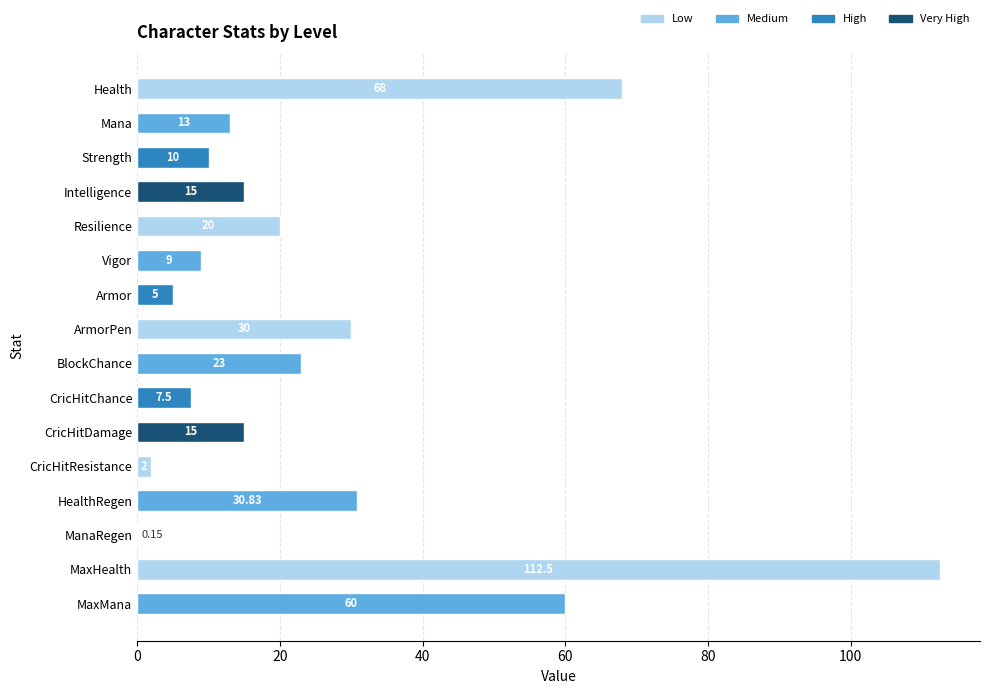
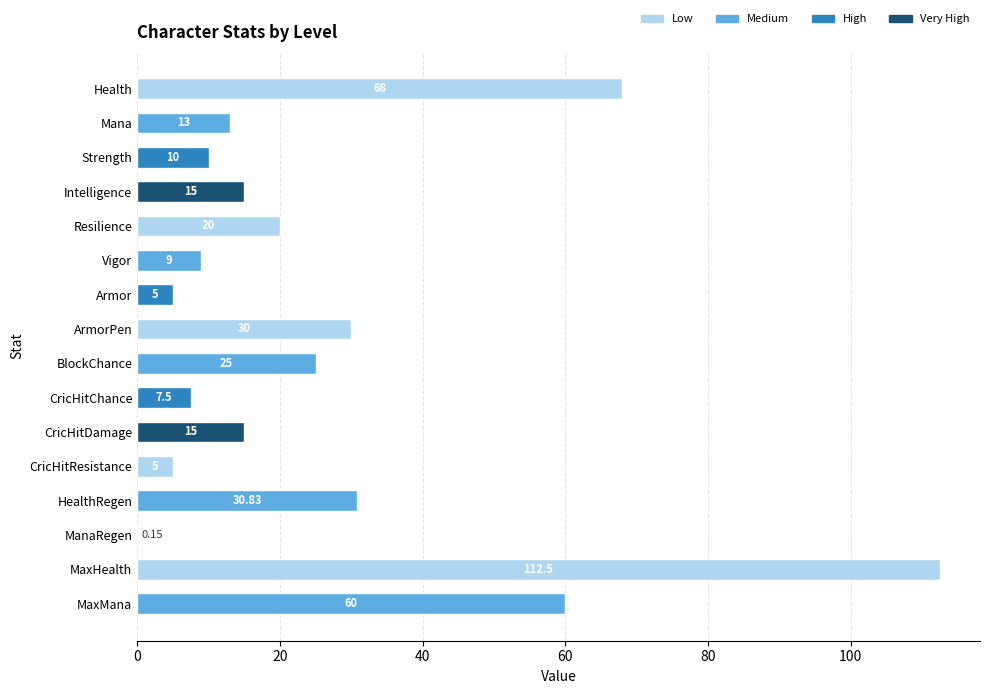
  {
    "Health": 68,
    "Mana": 13,
    "Strength": 10,
    "Intelligence": 15,
    "Resilience": 20,
    "Vigor": 9,
    "Armor": 5,
    "ArmorPen": 30,
-   "BlockChance": 23,
+   "BlockChance": 25,
    "CricHitChance": 7.5,
    "CricHitDamage": 15,
-   "CricHitResistance": 2,
+   "CricHitResistance": 5,
    "HealthRegen": 30.83,
    "ManaRegen": 0.15,
    "MaxHealth": 112.5,
    "MaxMana": 60
  }
